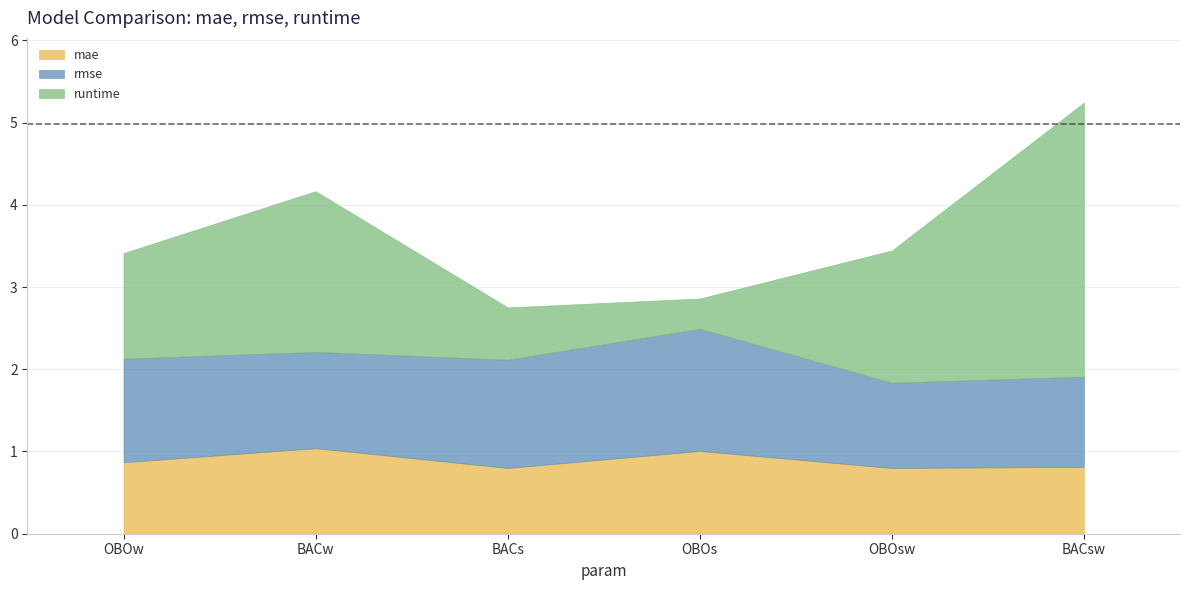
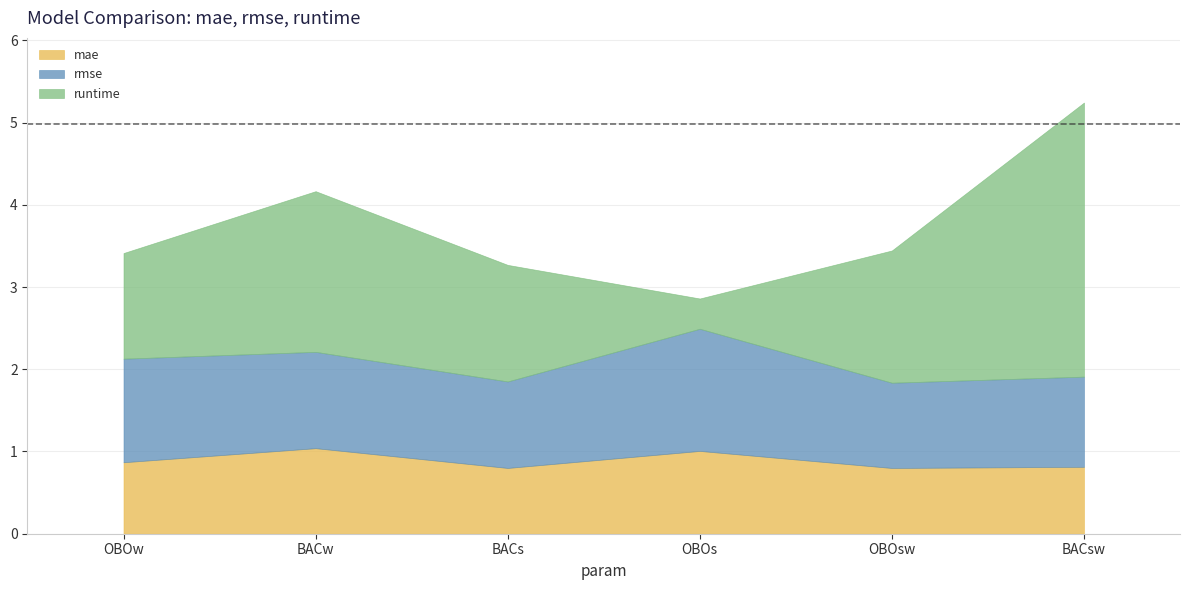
  {
    "mae": {
      "OBOw": 0.9,
      "BACw": 1.0,
      "BACs": 0.8,
      "OBOs": 1.0,
      "OBOsw": 0.8,
      "BACsw": 0.8
    },
    "rmse": {
      "OBOw": 1.3,
      "BACw": 1.2,
-     "BACs": 1.3,
+     "BACs": 1.1,
      "OBOs": 1.5,
      "OBOsw": 1.0,
      "BACsw": 1.1
    },
    "runtime": {
      "OBOw": 1.3,
      "BACw": 2.0,
-     "BACs": 0.6,
+     "BACs": 1.4,
      "OBOs": 0.4,
      "OBOsw": 1.6,
      "BACsw": 3.3
    }
  }
